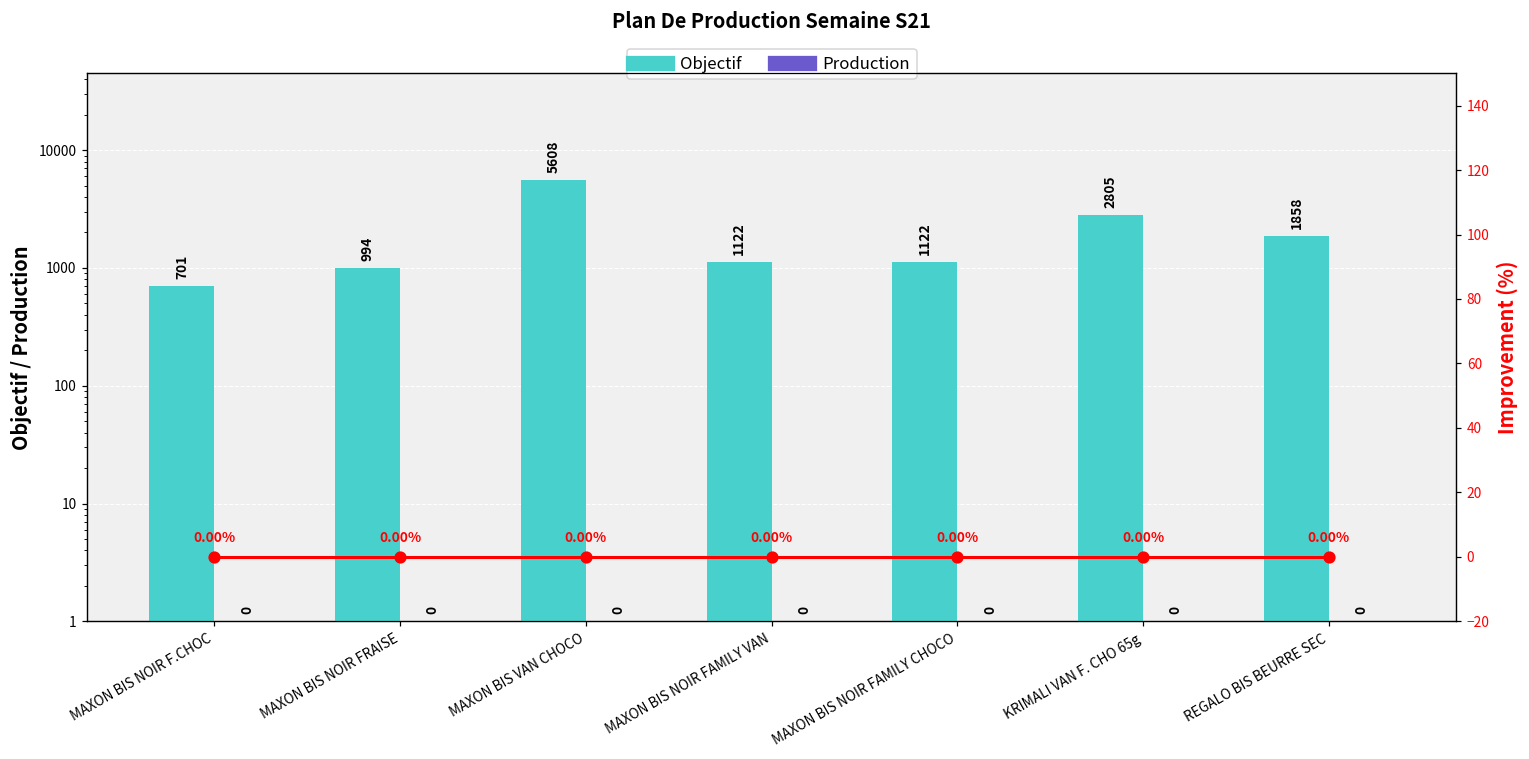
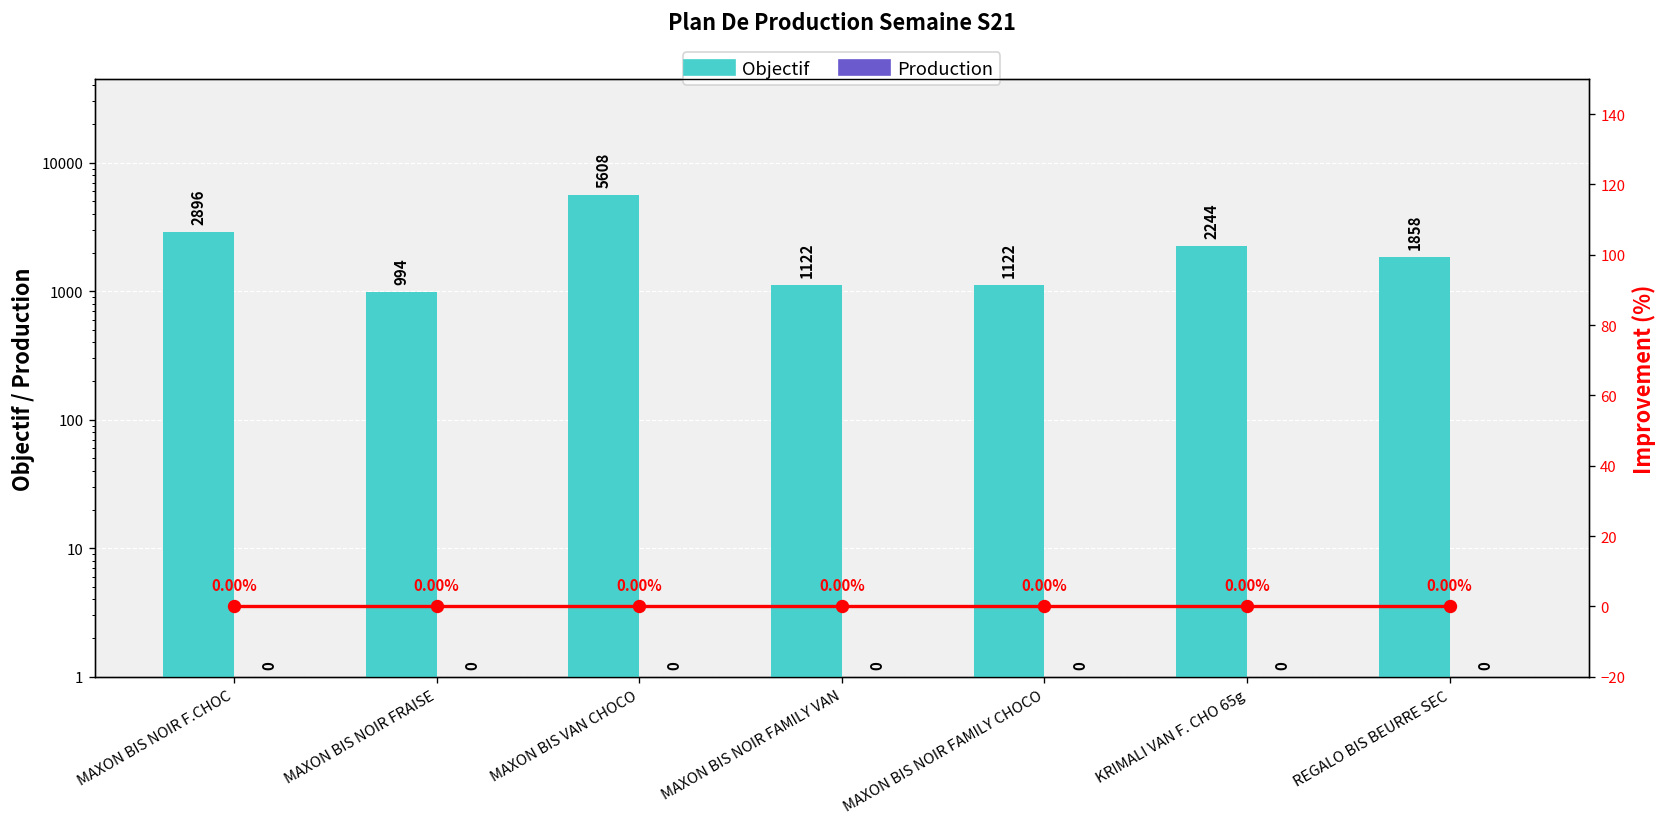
  {
    "Objectif": {
-     "MAXON BIS NOIR F.CHOC": 701,
+     "MAXON BIS NOIR F.CHOC": 2896,
      "MAXON BIS NOIR FRAISE": 994,
      "MAXON BIS VAN CHOCO": 5608,
      "MAXON BIS NOIR FAMILY VAN": 1122,
      "MAXON BIS NOIR FAMILY CHOCO": 1122,
-     "KRIMALI VAN F. CHO 65g": 2805,
+     "KRIMALI VAN F. CHO 65g": 2244,
      "REGALO BIS BEURRE SEC": 1858
    }
  }
